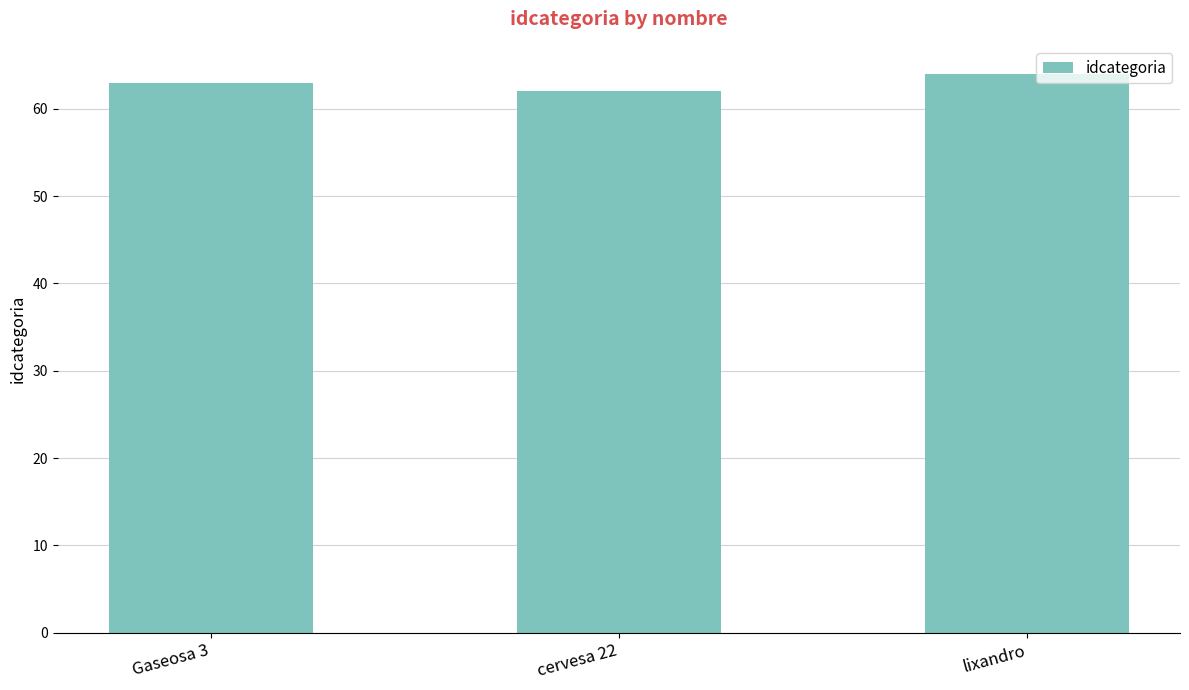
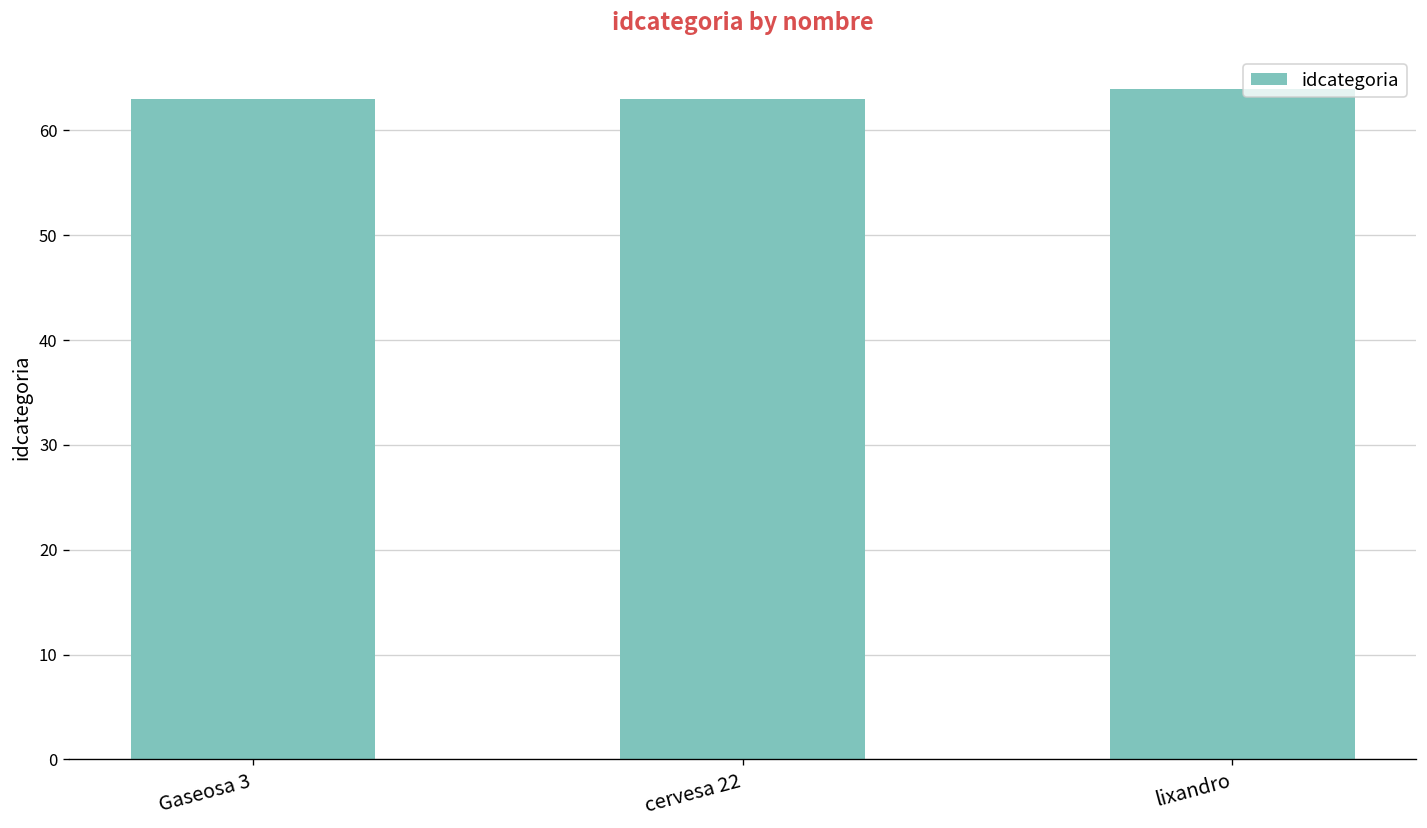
  {
    "Gaseosa 3": 63,
-   "cervesa 22": 62,
+   "cervesa 22": 63,
    "lixandro": 64
  }
